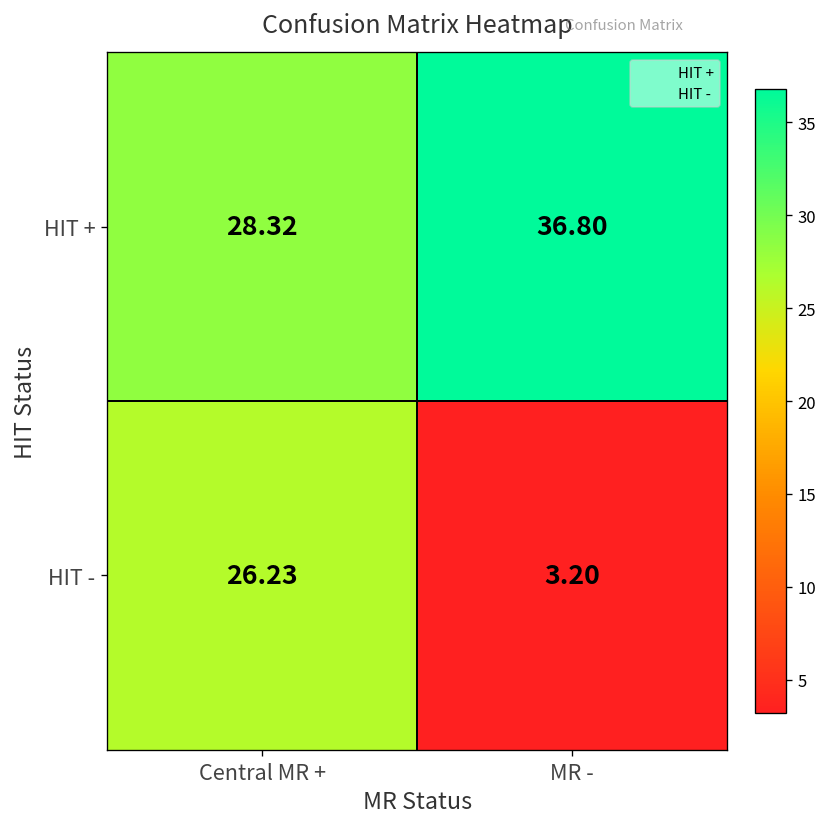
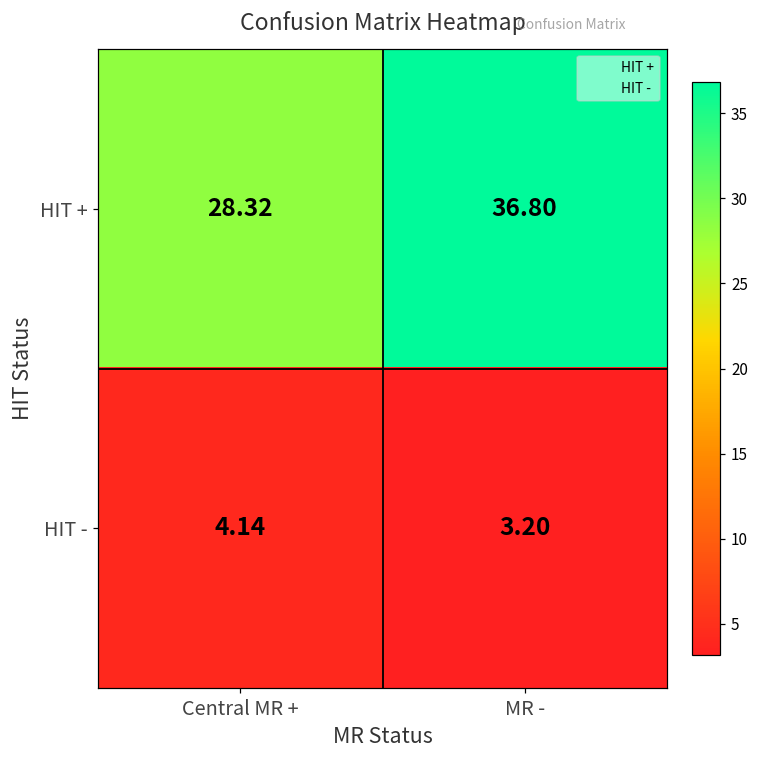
  {
    "HIT +": {
      "Central MR +": 28.32,
      "MR -": 36.80
    },
    "HIT -": {
-     "Central MR +": 26.23,
+     "Central MR +": 4.14,
      "MR -": 3.20
    }
  }
